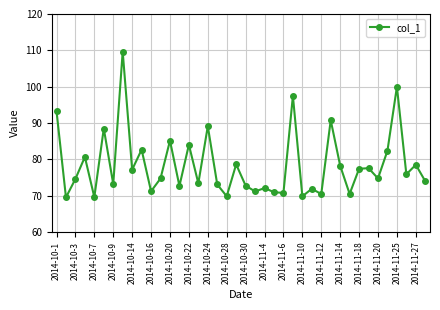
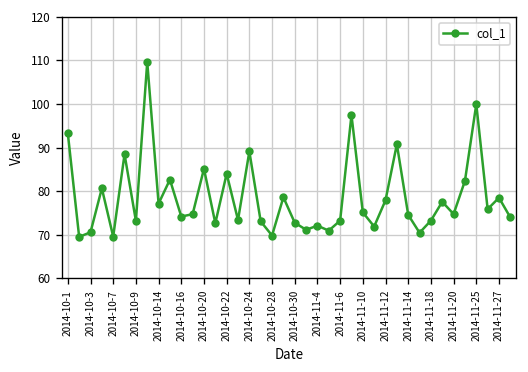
  {
    "2014-10-1": 93,
-   "2014-10-3": 75,
+   "2014-10-3": 71,
    "2014-10-7": 70,
    "2014-10-9": 73,
    "2014-10-14": 77,
-   "2014-10-16": 71,
+   "2014-10-16": 74,
    "2014-10-20": 85,
    "2014-10-22": 84,
    "2014-10-24": 89,
    "2014-10-28": 70,
    "2014-10-30": 73,
    "2014-11-4": 72,
-   "2014-11-6": 71,
-   "2014-11-10": 70,
-   "2014-11-12": 70,
-   "2014-11-14": 78,
-   "2014-11-18": 77,
+   "2014-11-6": 73,
+   "2014-11-10": 75,
+   "2014-11-12": 78,
+   "2014-11-14": 75,
+   "2014-11-18": 73,
    "2014-11-20": 75,
    "2014-11-25": 100,
    "2014-11-27": 78
  }
